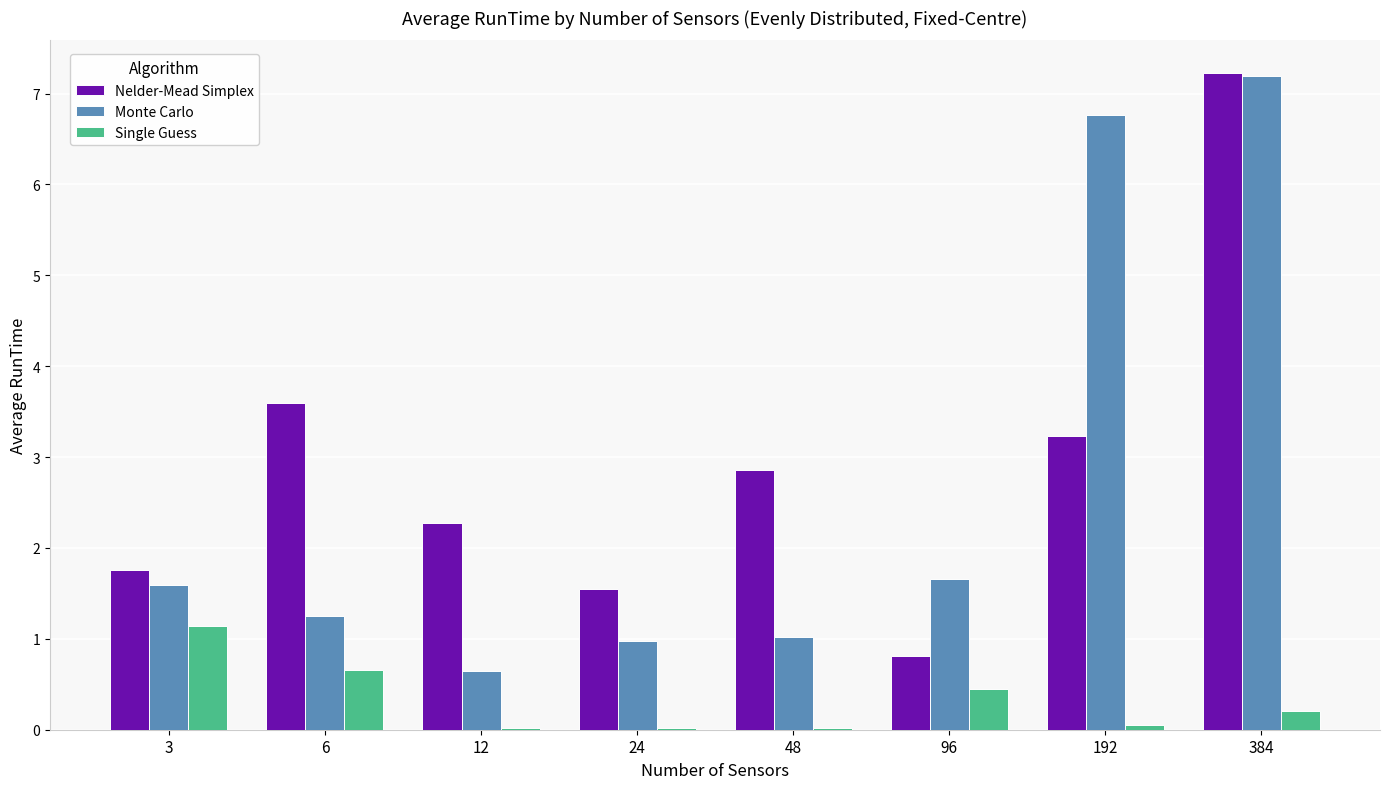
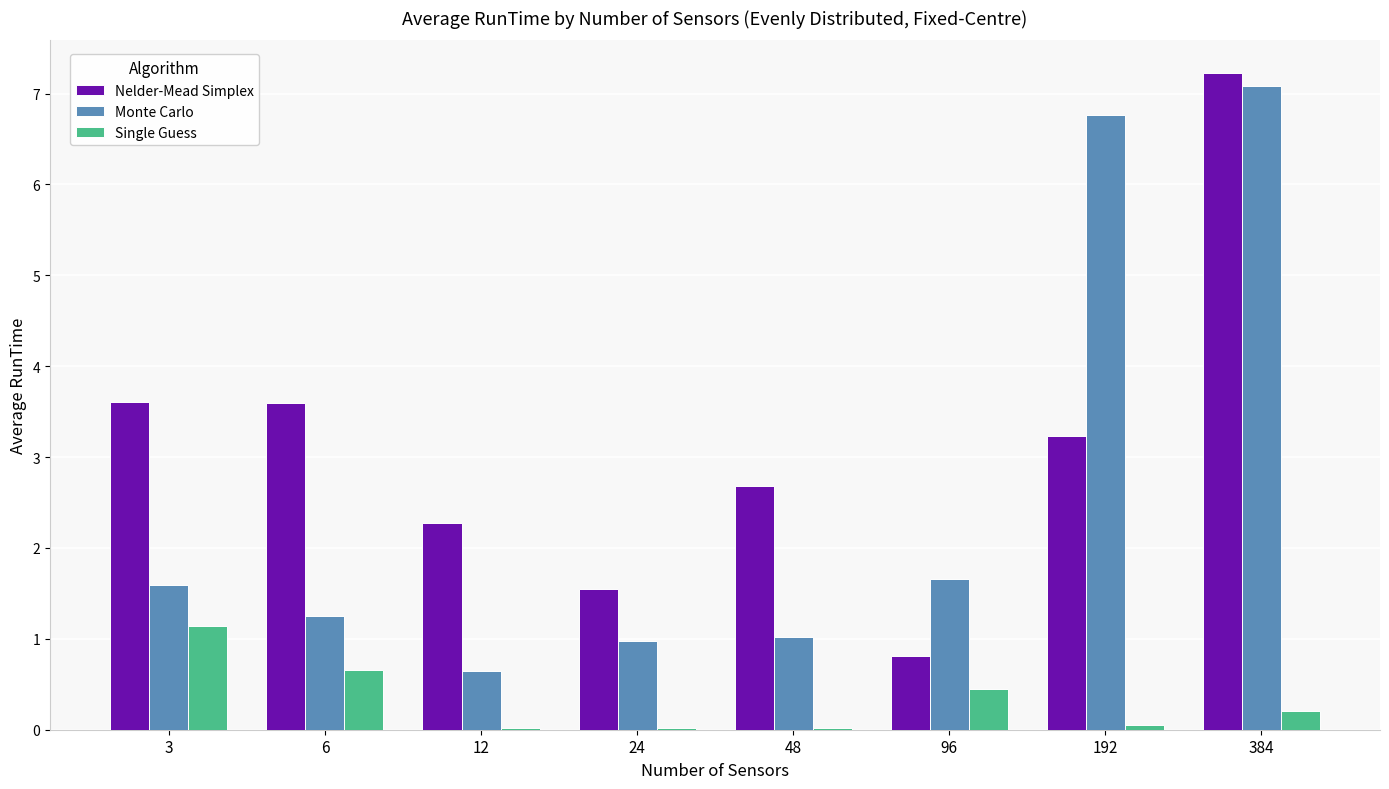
  {
    "Nelder-Mead Simplex": {
-     "3": 1.8,
+     "3": 3.6,
      "6": 3.6,
      "12": 2.3,
      "24": 1.5,
-     "48": 2.9,
+     "48": 2.7,
      "96": 0.8,
      "192": 3.2,
      "384": 7.2
    },
    "Monte Carlo": {
      "3": 1.6,
      "6": 1.2,
      "12": 0.6,
      "24": 1.0,
      "48": 1.0,
      "96": 1.7,
      "192": 6.8,
-     "384": 7.2
+     "384": 7.1
    },
    "Single Guess": {
      "3": 1.1,
      "6": 0.7,
      "96": 0.5,
      "192": 0.1,
      "384": 0.2
    }
  }
